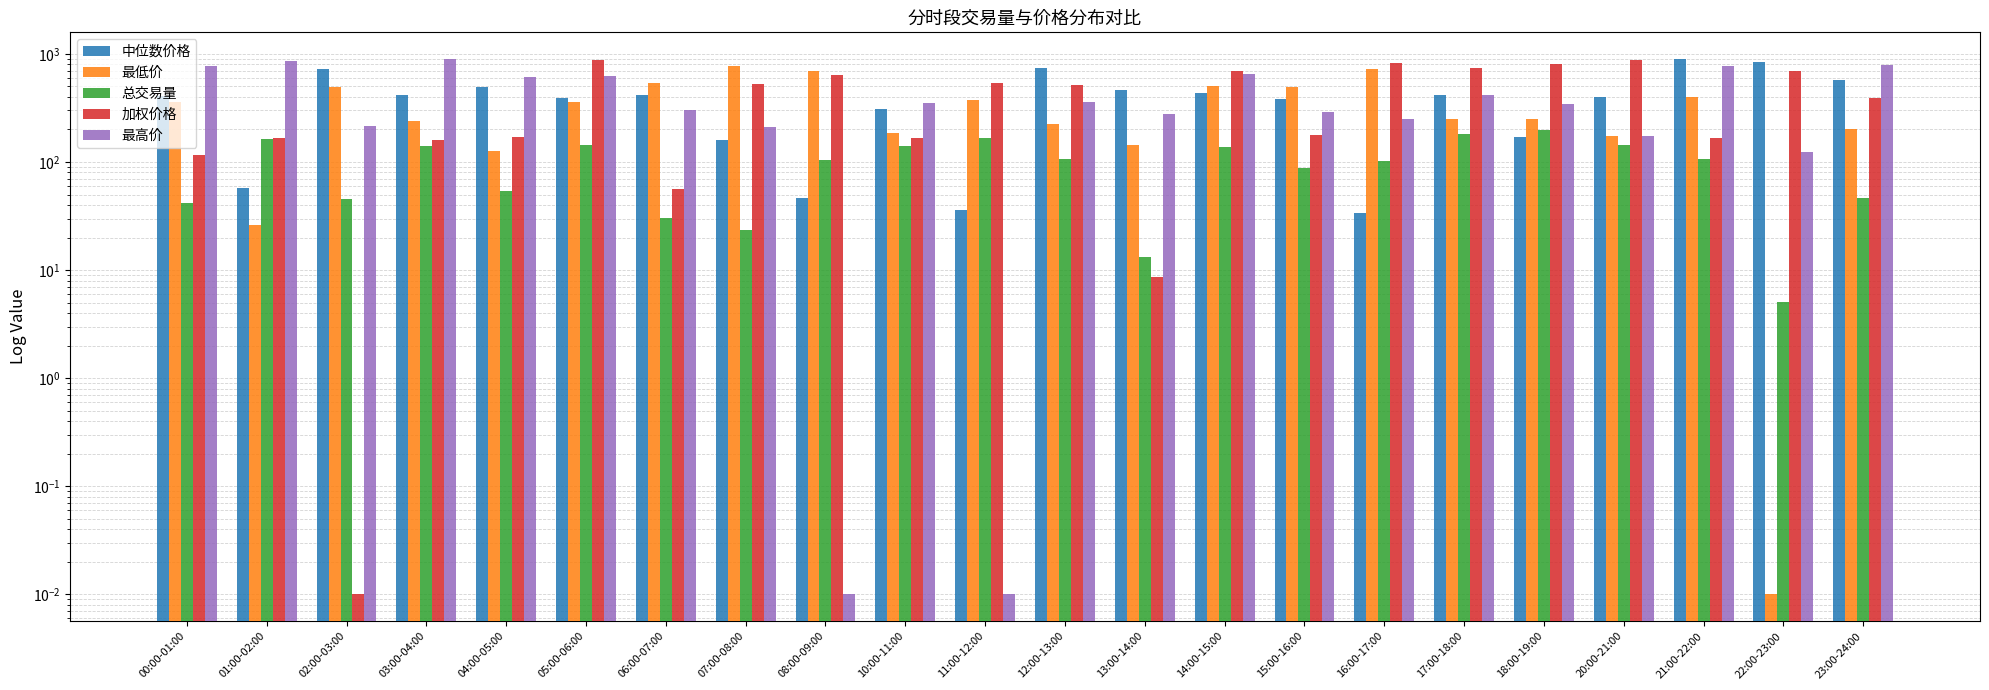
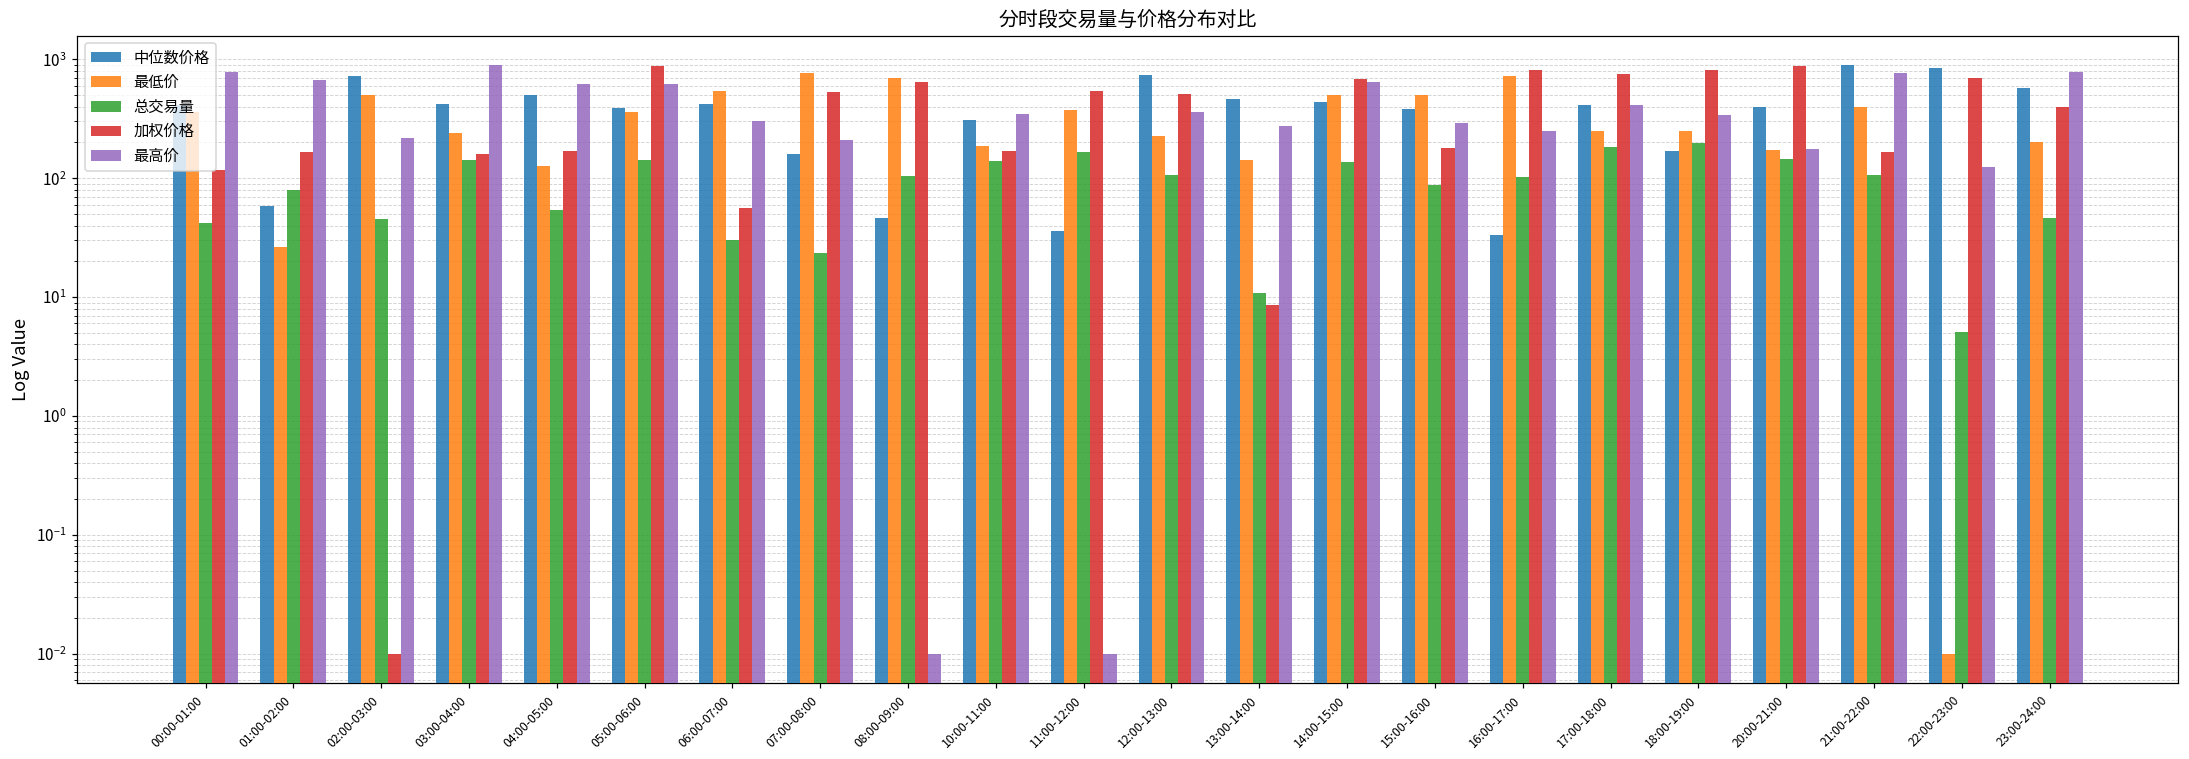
  {
    "中位数价格": {
      "01:00-02:00": 60,
      "02:00-03:00": 700,
      "03:00-04:00": 420,
      "04:00-05:00": 500,
      "05:00-06:00": 390,
      "06:00-07:00": 420,
      "07:00-08:00": 160,
      "08:00-09:00": 47,
      "10:00-11:00": 310,
      "11:00-12:00": 36,
      "12:00-13:00": 700,
      "13:00-14:00": 460,
      "14:00-15:00": 440,
      "15:00-16:00": 380,
      "16:00-17:00": 34,
      "17:00-18:00": 410,
      "18:00-19:00": 170,
      "20:00-21:00": 400,
      "21:00-22:00": 900,
      "22:00-23:00": 800,
      "23:00-24:00": 600
    },
    "最低价": {
      "01:00-02:00": 26,
      "02:00-03:00": 500,
      "03:00-04:00": 240,
      "04:00-05:00": 130,
      "05:00-06:00": 360,
      "06:00-07:00": 500,
      "07:00-08:00": 800,
      "08:00-09:00": 700,
      "10:00-11:00": 190,
      "11:00-12:00": 380,
      "12:00-13:00": 220,
      "13:00-14:00": 140,
      "14:00-15:00": 500,
      "15:00-16:00": 500,
      "16:00-17:00": 700,
      "17:00-18:00": 250,
      "18:00-19:00": 250,
      "20:00-21:00": 170,
      "21:00-22:00": 400,
      "22:00-23:00": 0.010,
      "23:00-24:00": 200
    },
    "总交易量": {
      "00:00-01:00": 42,
-     "01:00-02:00": 160,
+     "01:00-02:00": 80,
      "02:00-03:00": 45,
      "03:00-04:00": 140,
      "04:00-05:00": 50,
      "05:00-06:00": 140,
      "06:00-07:00": 30,
      "07:00-08:00": 24,
      "08:00-09:00": 100,
      "10:00-11:00": 140,
      "11:00-12:00": 170,
      "12:00-13:00": 110,
-     "13:00-14:00": 13,
+     "13:00-14:00": 11,
      "14:00-15:00": 140,
      "15:00-16:00": 90,
      "16:00-17:00": 100,
      "17:00-18:00": 180,
      "18:00-19:00": 200,
      "20:00-21:00": 140,
      "21:00-22:00": 110,
      "22:00-23:00": 5,
      "23:00-24:00": 46
    },
    "加权价格": {
      "00:00-01:00": 120,
      "01:00-02:00": 170,
      "02:00-03:00": 0.010,
      "03:00-04:00": 160,
      "04:00-05:00": 170,
      "05:00-06:00": 900,
      "06:00-07:00": 60,
      "07:00-08:00": 500,
      "08:00-09:00": 600,
      "10:00-11:00": 170,
      "11:00-12:00": 500,
      "12:00-13:00": 500,
      "13:00-14:00": 9,
      "14:00-15:00": 700,
      "15:00-16:00": 180,
      "16:00-17:00": 800,
      "17:00-18:00": 700,
      "18:00-19:00": 800,
      "20:00-21:00": 900,
      "21:00-22:00": 170,
      "22:00-23:00": 700,
      "23:00-24:00": 390
    },
    "最高价": {
      "00:00-01:00": 800,
-     "01:00-02:00": 900,
+     "01:00-02:00": 700,
      "02:00-03:00": 220,
      "03:00-04:00": 900,
      "04:00-05:00": 600,
      "05:00-06:00": 600,
      "06:00-07:00": 300,
      "07:00-08:00": 210,
      "08:00-09:00": 0.010,
      "10:00-11:00": 350,
      "11:00-12:00": 0.010,
      "12:00-13:00": 360,
      "13:00-14:00": 280,
      "14:00-15:00": 600,
      "15:00-16:00": 290,
      "16:00-17:00": 250,
      "17:00-18:00": 420,
      "18:00-19:00": 340,
      "20:00-21:00": 180,
      "21:00-22:00": 800,
      "22:00-23:00": 120,
      "23:00-24:00": 800
    }
  }
